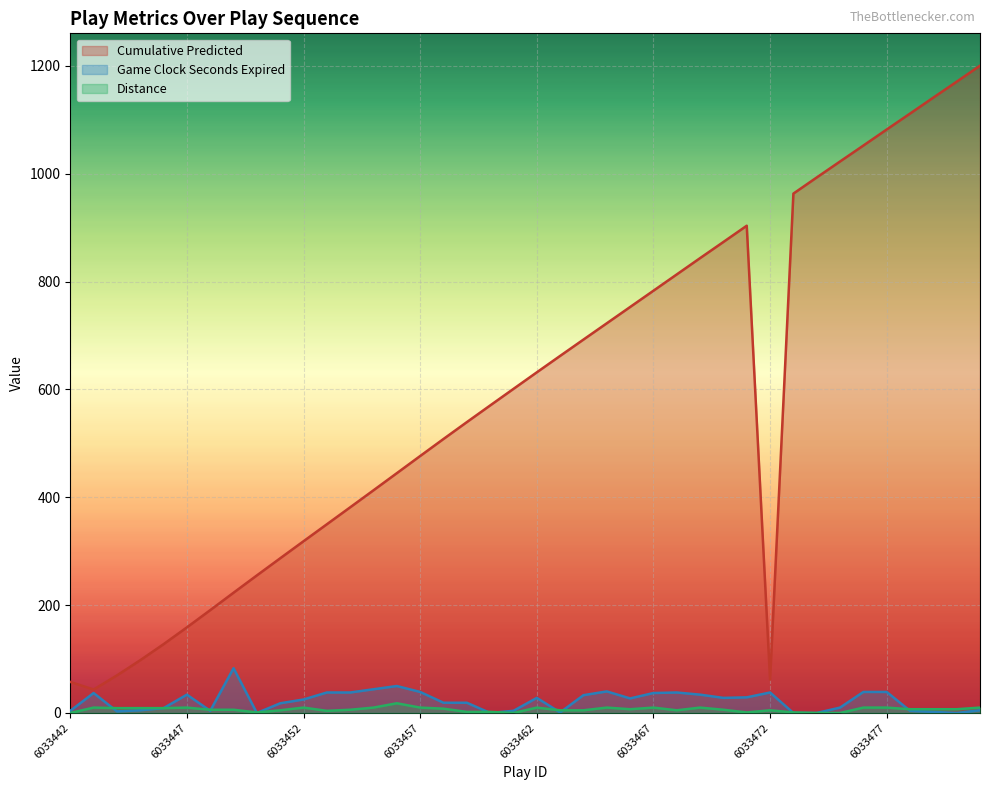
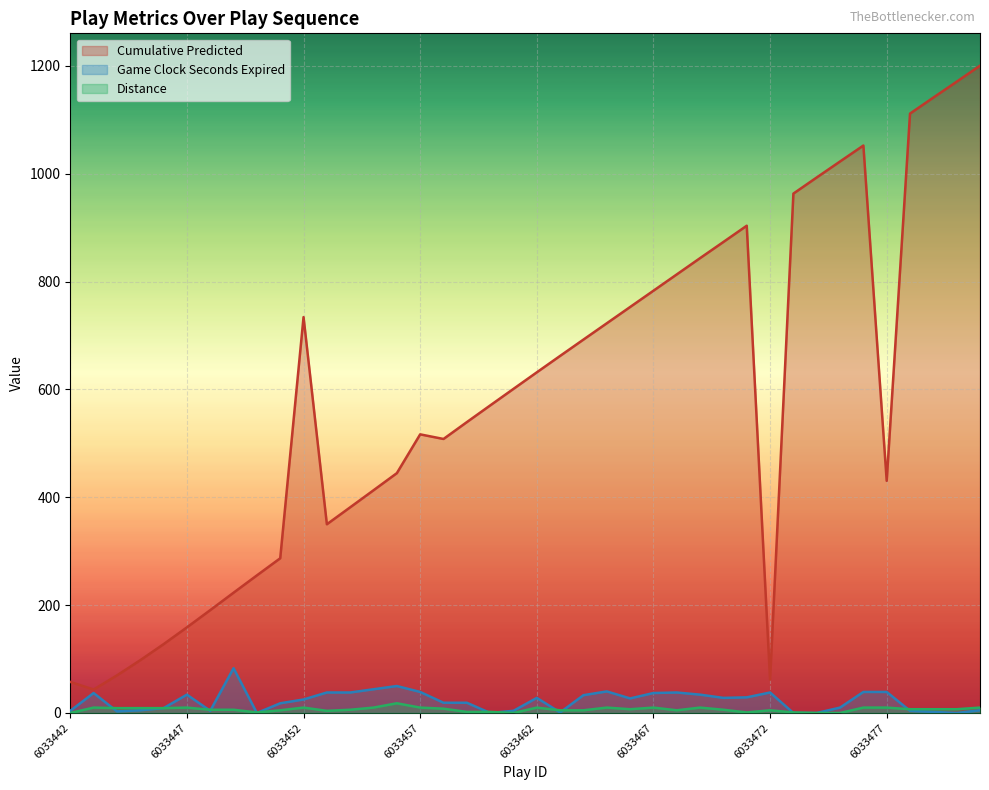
  {
    "Cumulative Predicted": {
      "6033442": 60,
      "6033447": 160,
-     "6033452": 320,
-     "6033457": 480,
+     "6033452": 730,
+     "6033457": 520,
      "6033462": 630,
      "6033467": 780,
      "6033472": 60,
-     "6033477": 1080
+     "6033477": 430
    }
  }
